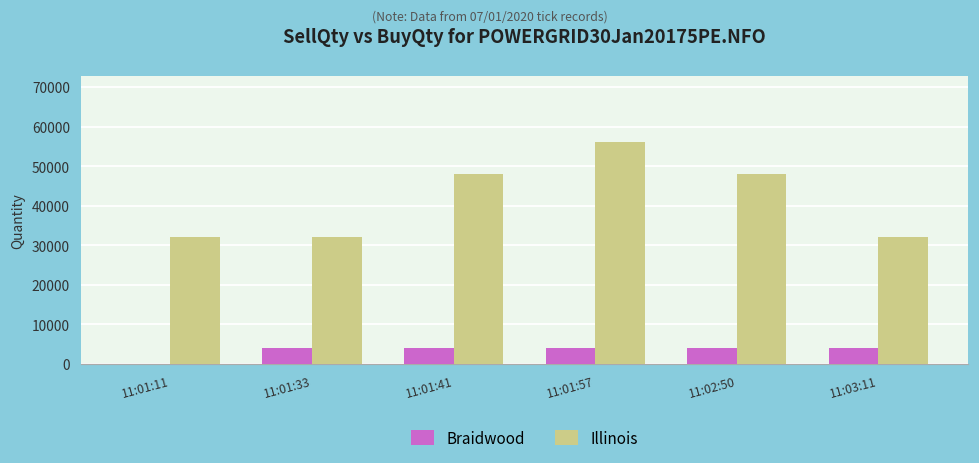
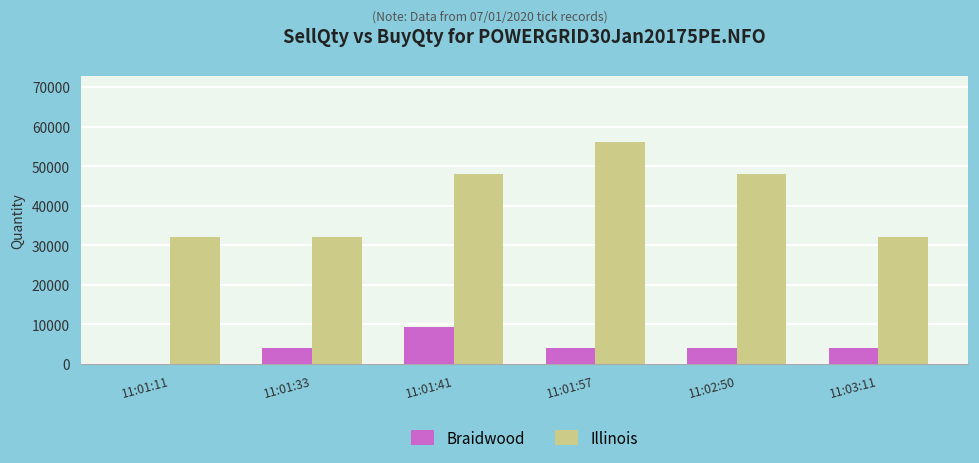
  {
    "Braidwood": {
      "11:01:11": 0,
      "11:01:33": 4000,
-     "11:01:41": 4000,
+     "11:01:41": 9000,
      "11:01:57": 4000,
      "11:02:50": 4000,
      "11:03:11": 4000
    },
    "Illinois": {
      "11:01:11": 32000,
      "11:01:33": 32000,
      "11:01:41": 48000,
      "11:01:57": 56000,
      "11:02:50": 48000,
      "11:03:11": 32000
    }
  }
